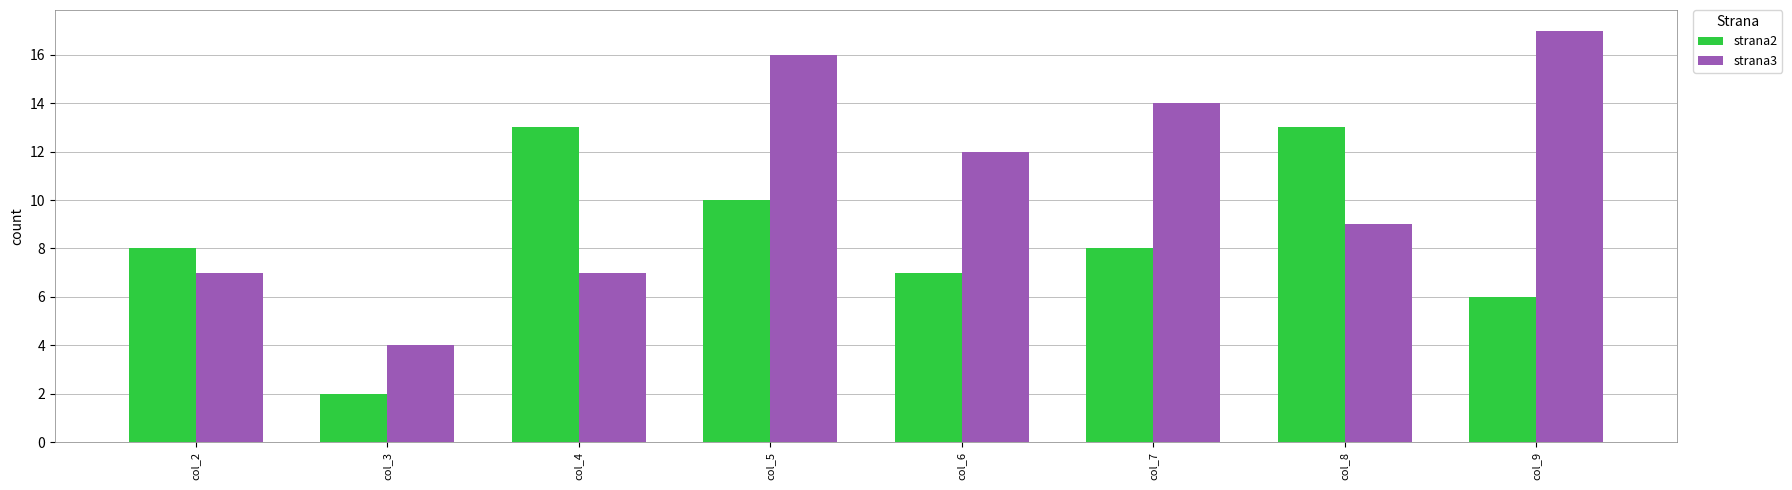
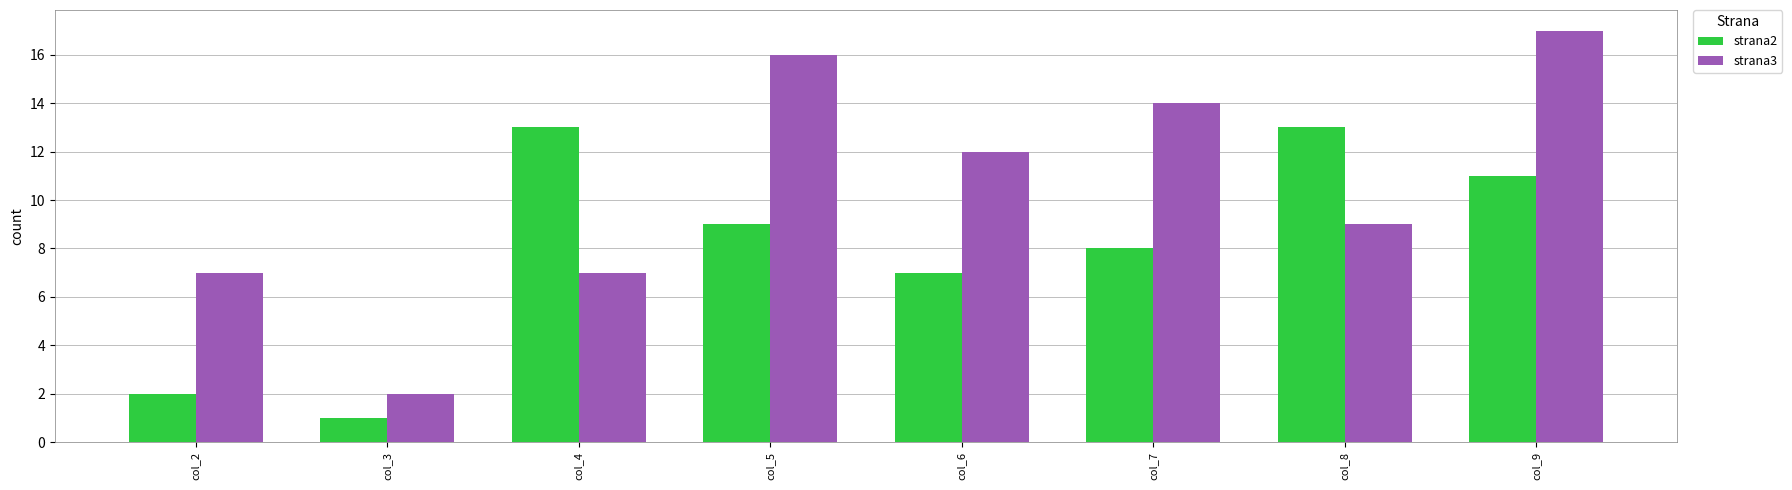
  {
    "strana2": {
-     "col_2": 8,
-     "col_3": 2,
+     "col_2": 2,
+     "col_3": 1,
      "col_4": 13,
-     "col_5": 10,
+     "col_5": 9,
      "col_6": 7,
      "col_7": 8,
      "col_8": 13,
-     "col_9": 6
+     "col_9": 11
    },
    "strana3": {
      "col_2": 7,
-     "col_3": 4,
+     "col_3": 2,
      "col_4": 7,
      "col_5": 16,
      "col_6": 12,
      "col_7": 14,
      "col_8": 9,
      "col_9": 17
    }
  }
